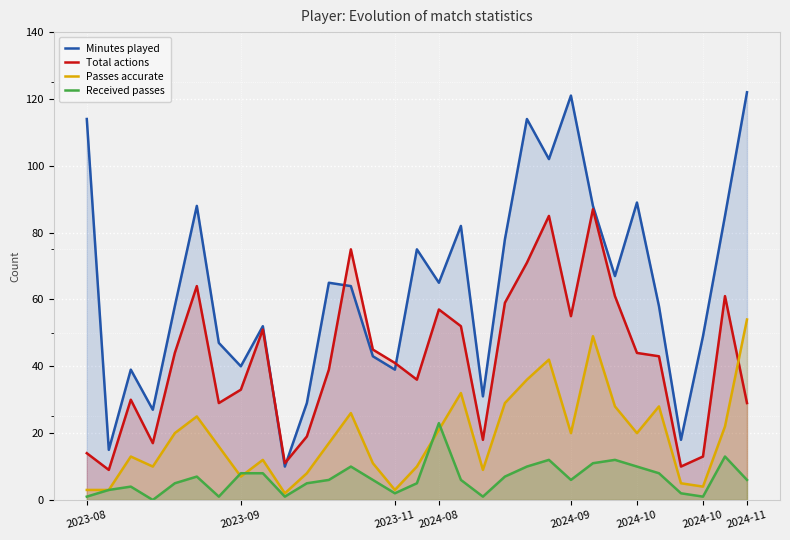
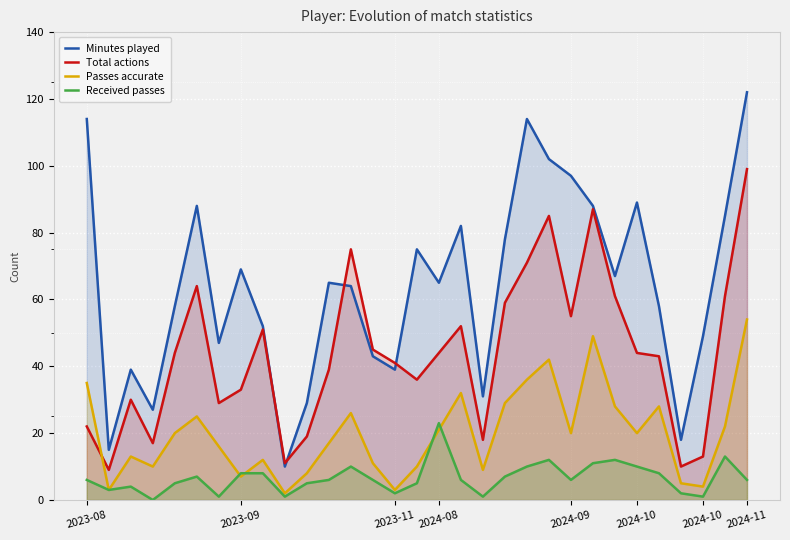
  {
    "Minutes played": {
      "2023-08": 114,
-     "2023-09": 40,
+     "2023-09": 69,
      "2023-11": 39,
      "2024-08": 65,
-     "2024-09": 121,
+     "2024-09": 97,
      "2024-11": 122
    },
    "Total actions": {
-     "2023-08": 14,
+     "2023-08": 22,
      "2023-09": 33,
      "2023-11": 41,
-     "2024-08": 57,
+     "2024-08": 44,
      "2024-09": 55,
-     "2024-11": 29
+     "2024-11": 99
    },
    "Passes accurate": {
-     "2023-08": 3,
+     "2023-08": 35,
      "2023-09": 7,
      "2023-11": 3,
      "2024-08": 21,
      "2024-09": 20,
      "2024-11": 54
    },
    "Received passes": {
-     "2023-08": 1,
+     "2023-08": 6,
      "2023-09": 8,
      "2023-11": 2,
      "2024-08": 23,
      "2024-09": 6,
      "2024-11": 6
    }
  }
